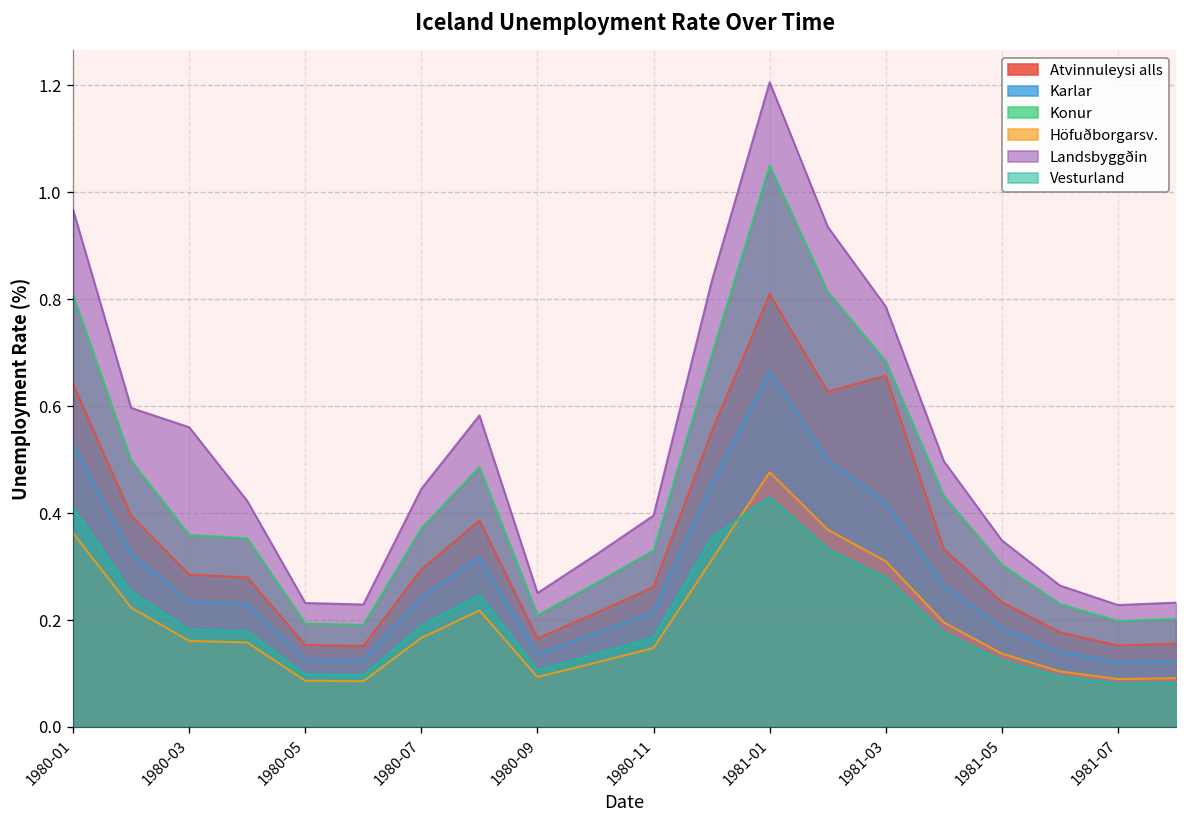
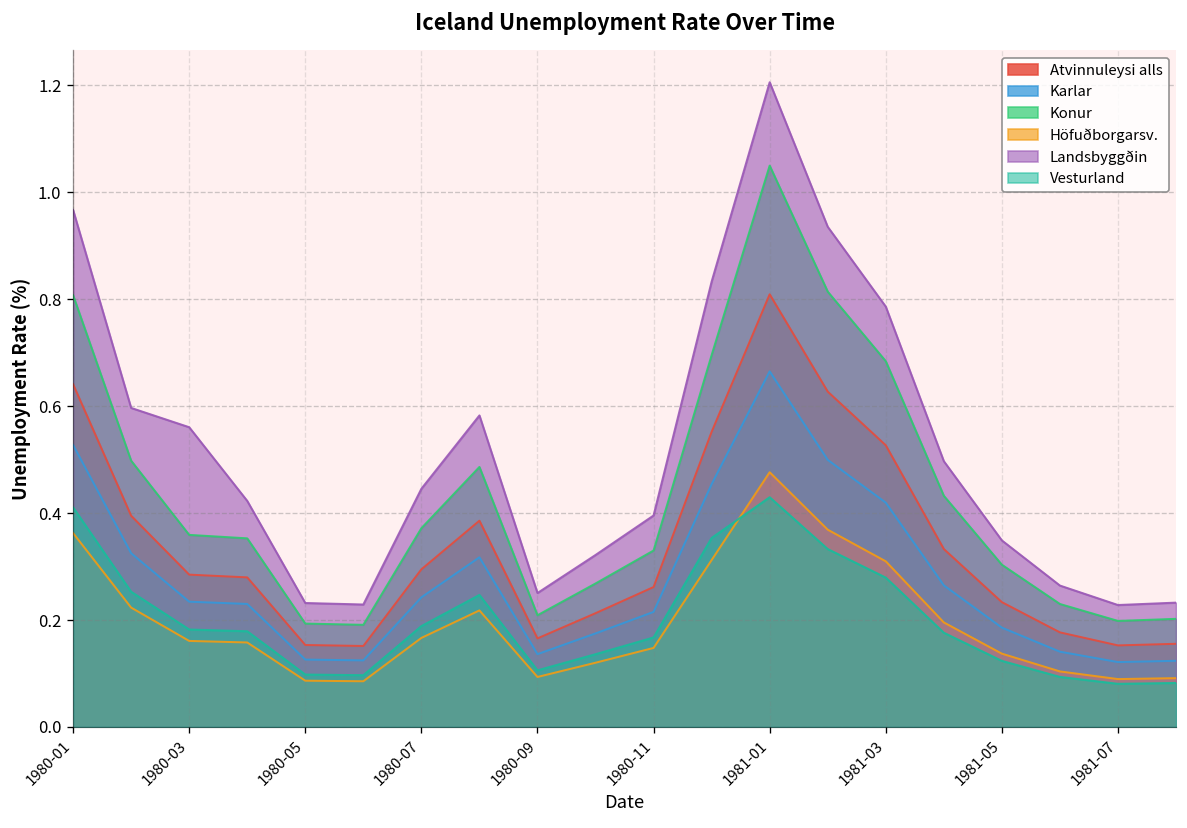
  {
    "Atvinnuleysi alls": {
      "1980-01": 0.64,
      "1980-03": 0.28,
      "1980-05": 0.15,
      "1980-07": 0.29,
      "1980-09": 0.17,
      "1980-11": 0.26,
      "1981-01": 0.81,
-     "1981-03": 0.66,
+     "1981-03": 0.53,
      "1981-05": 0.23,
      "1981-07": 0.15
    },
    "Karlar": {
      "1980-01": 0.53,
      "1980-03": 0.23,
      "1980-05": 0.13,
      "1980-07": 0.24,
      "1980-09": 0.14,
      "1980-11": 0.22,
      "1981-01": 0.67,
      "1981-03": 0.42,
      "1981-05": 0.19,
      "1981-07": 0.12
    },
    "Höfuðborgarsv.": {
      "1980-01": 0.36,
      "1980-03": 0.16,
      "1980-05": 0.09,
      "1980-07": 0.17,
      "1980-09": 0.09,
      "1980-11": 0.15,
      "1981-01": 0.48,
      "1981-03": 0.31,
      "1981-05": 0.14,
      "1981-07": 0.09
    },
    "Landsbyggðin": {
      "1980-01": 0.97,
      "1980-03": 0.56,
      "1980-05": 0.23,
      "1980-07": 0.45,
      "1980-09": 0.25,
      "1980-11": 0.40,
      "1981-01": 1.21,
      "1981-03": 0.79,
      "1981-05": 0.35,
      "1981-07": 0.23
    }
  }
